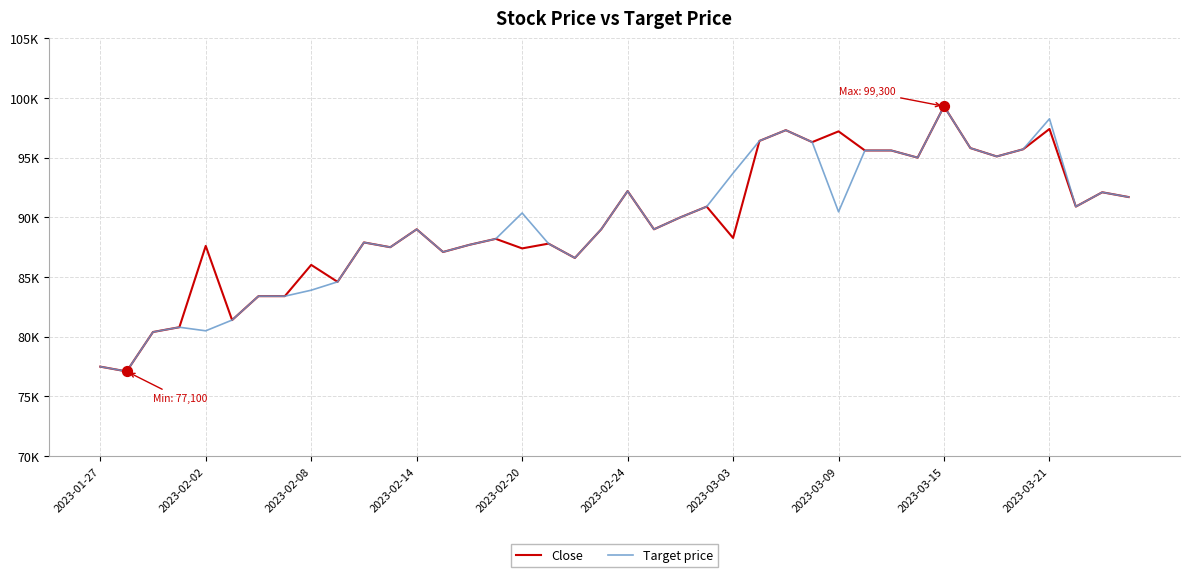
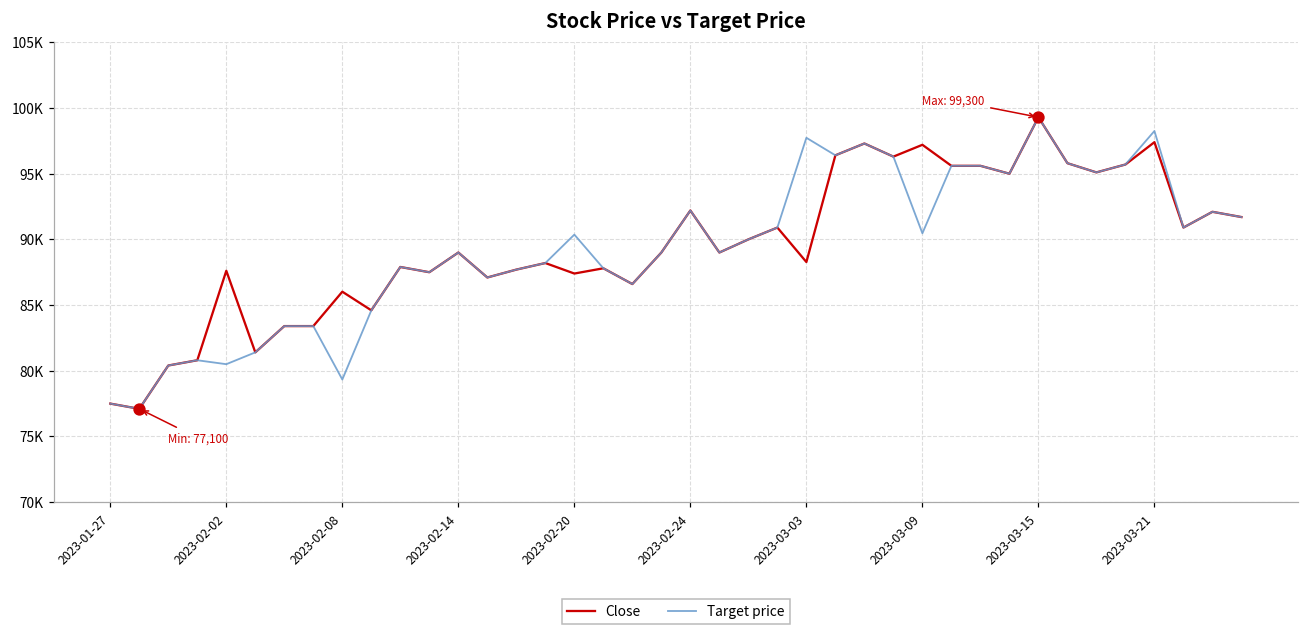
  {
    "Target price": {
      "2023-02-02": 80500,
-     "2023-02-08": 83900,
+     "2023-02-08": 79300,
      "2023-02-20": 90400,
-     "2023-03-03": 93700,
+     "2023-03-03": 97700,
      "2023-03-09": 90500,
      "2023-03-21": 98300
    }
  }
